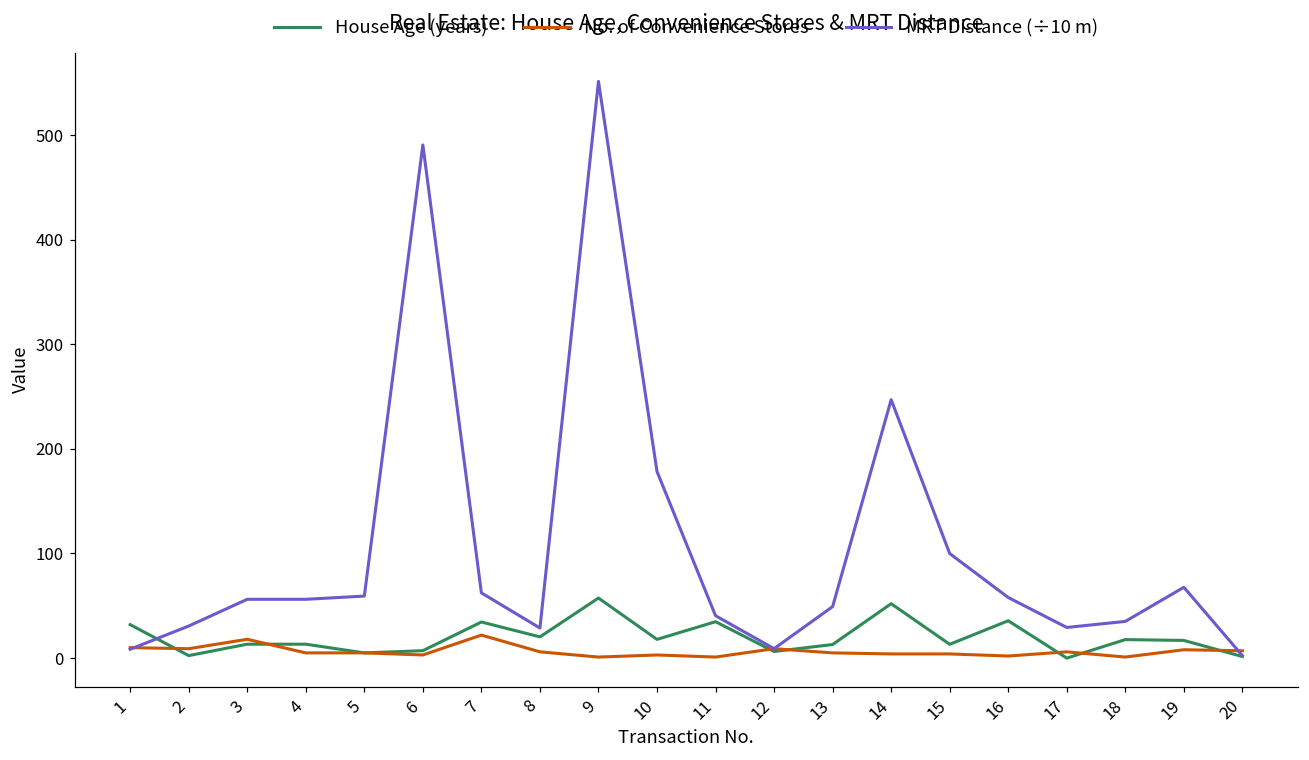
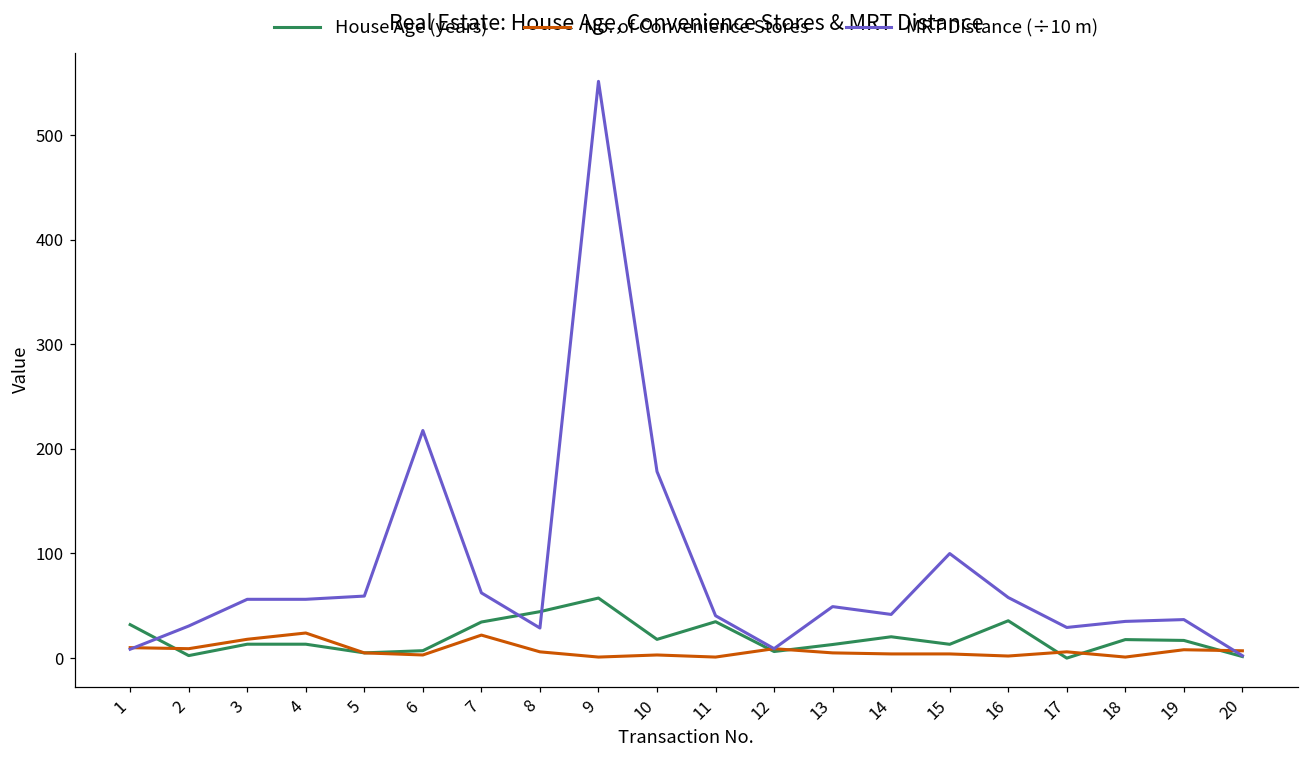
  {
    "House Age (years)": {
      "1": 30,
      "2": 0,
      "3": 10,
      "4": 10,
      "6": 10,
      "7": 30,
-     "8": 20,
+     "8": 40,
      "9": 60,
      "10": 20,
      "11": 30,
      "12": 10,
      "13": 10,
-     "14": 50,
+     "14": 20,
      "15": 10,
      "16": 40,
      "17": 0,
      "18": 20,
      "19": 20
    },
    "No. of Convenience Stores": {
      "2": 10,
      "3": 20,
-     "4": 10,
+     "4": 20,
      "6": 0,
      "7": 20,
      "8": 10,
      "9": 0,
      "10": 0,
      "11": 0,
      "13": 10,
      "14": 0,
      "15": 0,
      "16": 0,
      "17": 10,
      "18": 0,
      "19": 10,
      "20": 10
    },
    "MRT Distance (÷10 m)": {
      "2": 30,
      "3": 60,
      "4": 60,
      "5": 60,
-     "6": 490,
+     "6": 220,
      "7": 60,
      "8": 30,
      "9": 550,
      "10": 180,
      "11": 40,
      "13": 50,
-     "14": 250,
+     "14": 40,
      "15": 100,
      "16": 60,
      "17": 30,
      "18": 40,
-     "19": 70
+     "19": 40
    }
  }
